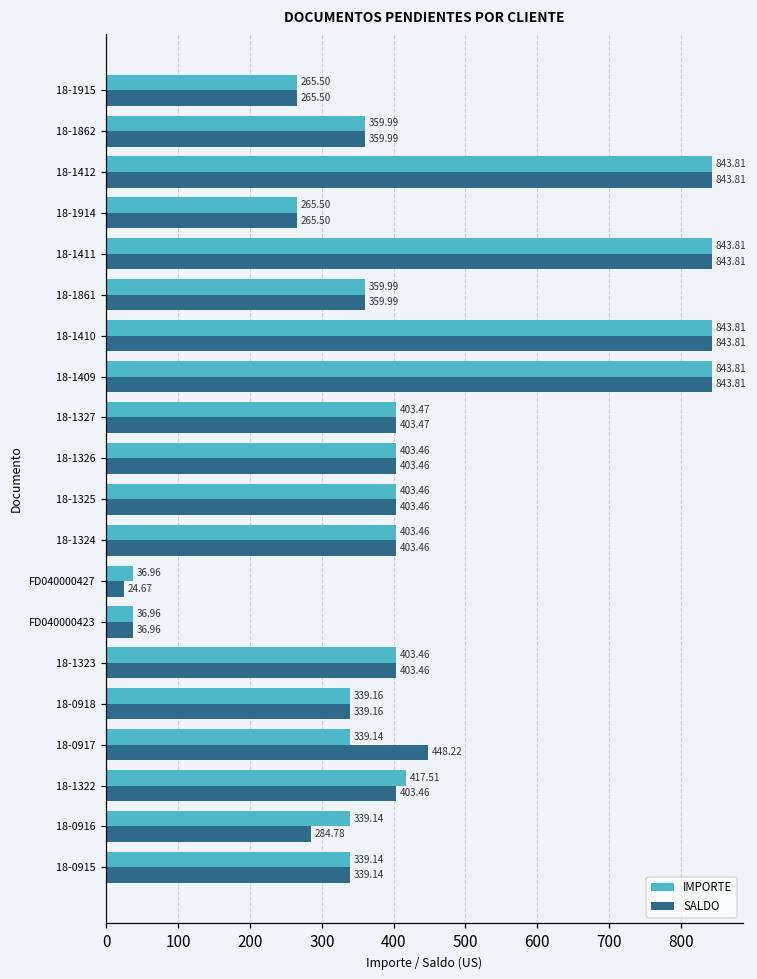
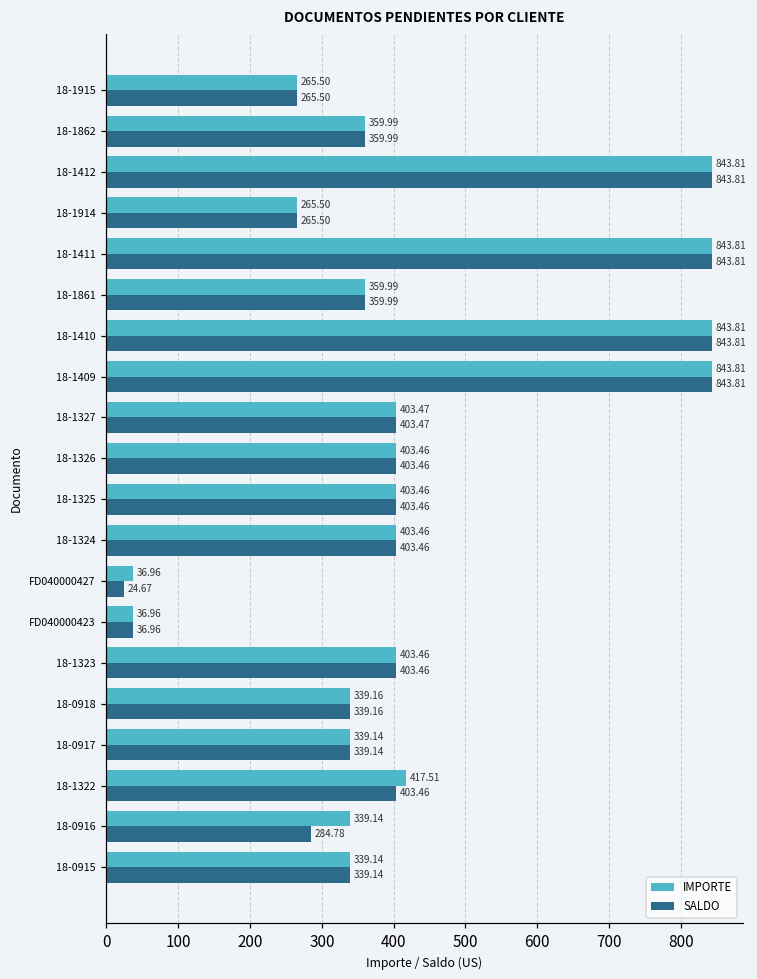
  {
    "IMPORTE": {
      "18-1915": 265.50,
      "18-1862": 359.99,
      "18-1412": 843.81,
      "18-1914": 265.50,
      "18-1411": 843.81,
      "18-1861": 359.99,
      "18-1410": 843.81,
      "18-1409": 843.81,
      "18-1327": 403.47,
      "18-1326": 403.46,
      "18-1325": 403.46,
      "18-1324": 403.46,
      "FD040000427": 36.96,
      "FD040000423": 36.96,
      "18-1323": 403.46,
      "18-0918": 339.16,
      "18-0917": 339.14,
      "18-1322": 417.51,
      "18-0916": 339.14,
      "18-0915": 339.14
    },
    "SALDO": {
      "18-1915": 265.50,
      "18-1862": 359.99,
      "18-1412": 843.81,
      "18-1914": 265.50,
      "18-1411": 843.81,
      "18-1861": 359.99,
      "18-1410": 843.81,
      "18-1409": 843.81,
      "18-1327": 403.47,
      "18-1326": 403.46,
      "18-1325": 403.46,
      "18-1324": 403.46,
      "FD040000427": 24.67,
      "FD040000423": 36.96,
      "18-1323": 403.46,
      "18-0918": 339.16,
-     "18-0917": 448.22,
+     "18-0917": 339.14,
      "18-1322": 403.46,
      "18-0916": 284.78,
      "18-0915": 339.14
    }
  }
